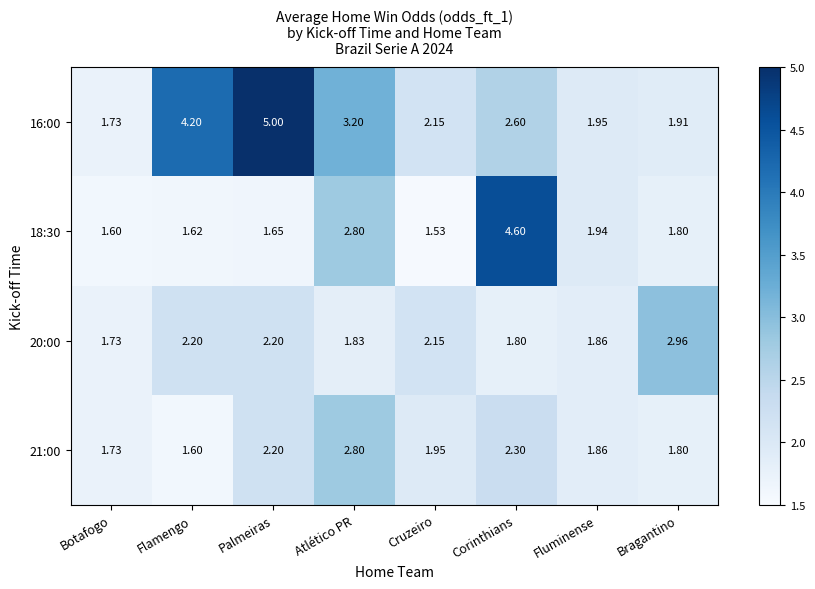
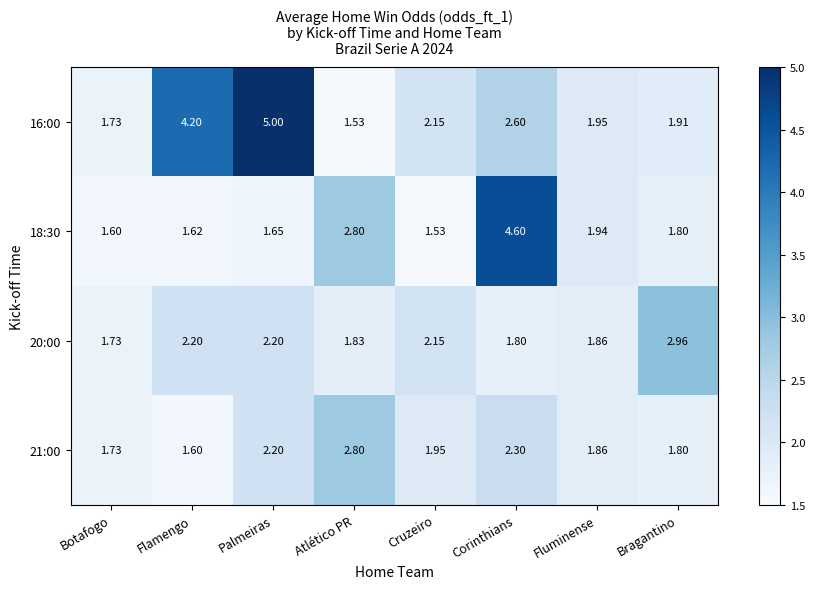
  {
    "16:00": {
      "Botafogo": 1.73,
      "Flamengo": 4.20,
      "Palmeiras": 5.00,
-     "Atlético PR": 3.20,
+     "Atlético PR": 1.53,
      "Cruzeiro": 2.15,
      "Corinthians": 2.60,
      "Fluminense": 1.95,
      "Bragantino": 1.91
    },
    "18:30": {
      "Botafogo": 1.60,
      "Flamengo": 1.62,
      "Palmeiras": 1.65,
      "Atlético PR": 2.80,
      "Cruzeiro": 1.53,
      "Corinthians": 4.60,
      "Fluminense": 1.94,
      "Bragantino": 1.80
    },
    "20:00": {
      "Botafogo": 1.73,
      "Flamengo": 2.20,
      "Palmeiras": 2.20,
      "Atlético PR": 1.83,
      "Cruzeiro": 2.15,
      "Corinthians": 1.80,
      "Fluminense": 1.86,
      "Bragantino": 2.96
    },
    "21:00": {
      "Botafogo": 1.73,
      "Flamengo": 1.60,
      "Palmeiras": 2.20,
      "Atlético PR": 2.80,
      "Cruzeiro": 1.95,
      "Corinthians": 2.30,
      "Fluminense": 1.86,
      "Bragantino": 1.80
    }
  }
